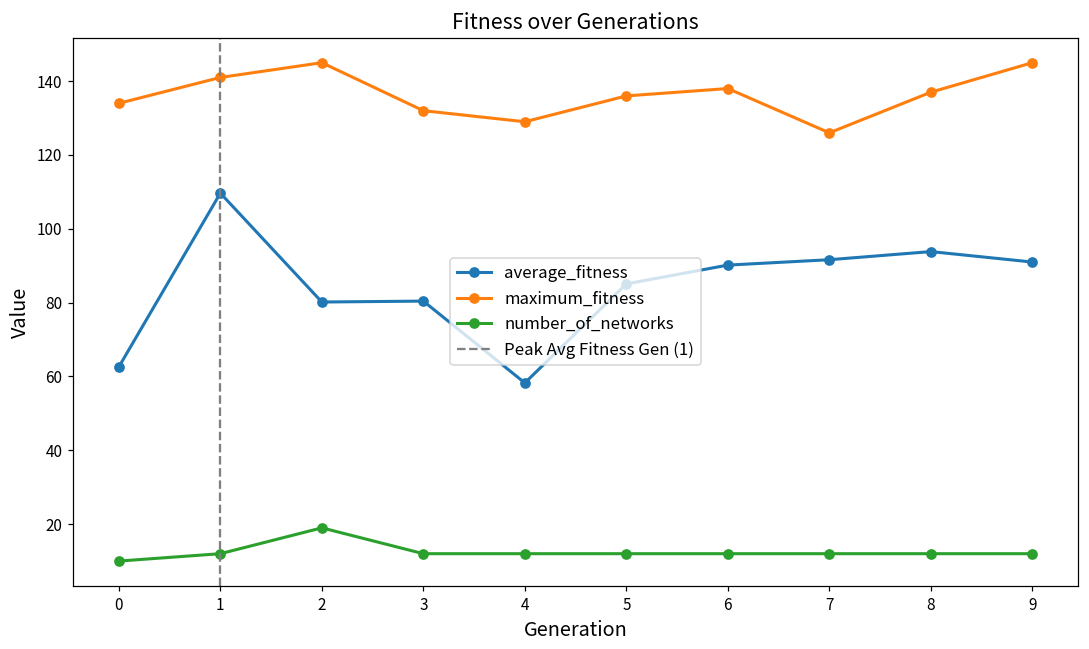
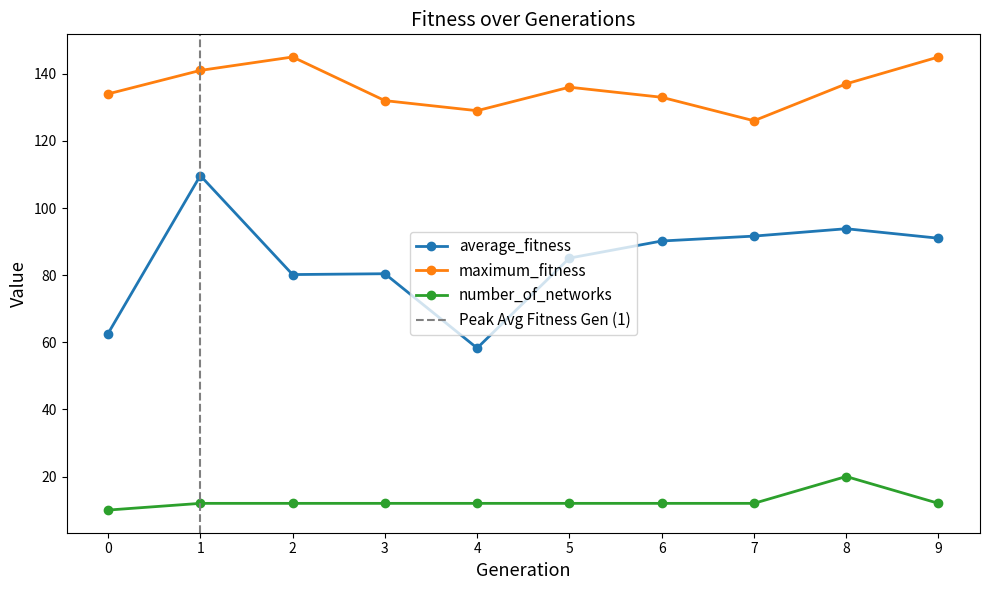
  {
    "average_fitness": {
      "0": 63,
      "1": 110,
      "2": 80,
      "3": 80,
      "4": 58,
      "6": 90,
      "7": 92,
      "8": 94,
      "9": 91
    },
    "maximum_fitness": {
      "0": 134,
      "1": 141,
      "2": 145,
      "3": 132,
      "4": 129,
      "5": 136,
-     "6": 138,
+     "6": 133,
      "7": 126,
      "8": 137,
      "9": 145
    },
    "number_of_networks": {
      "0": 10,
      "1": 12,
-     "2": 19,
+     "2": 12,
      "3": 12,
      "4": 12,
      "5": 12,
      "6": 12,
      "7": 12,
-     "8": 12,
+     "8": 20,
      "9": 12
    }
  }
